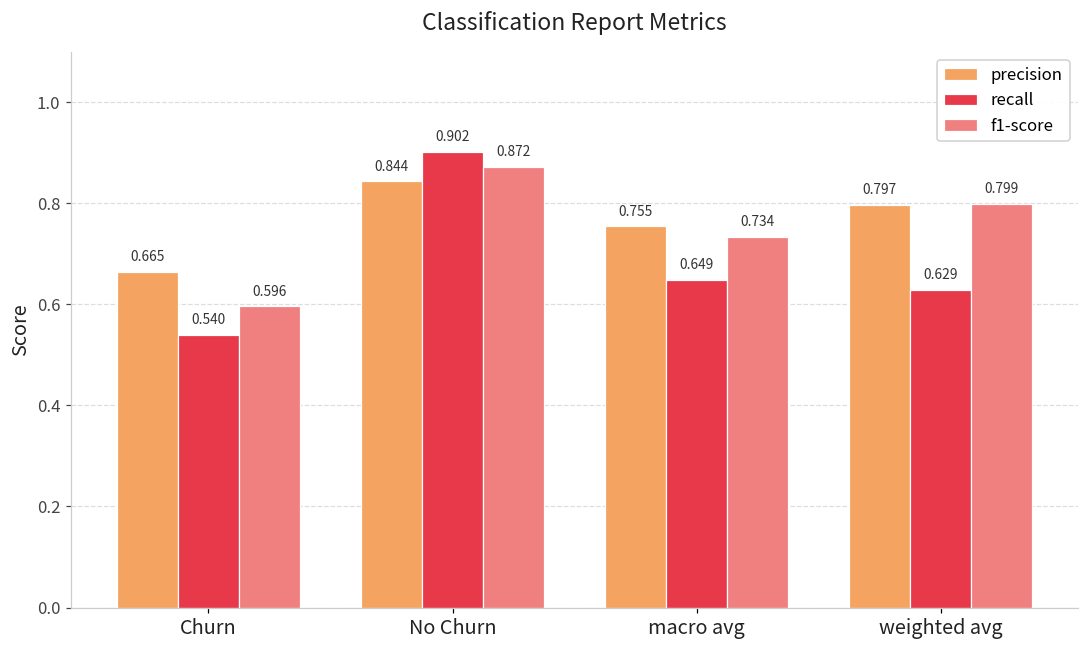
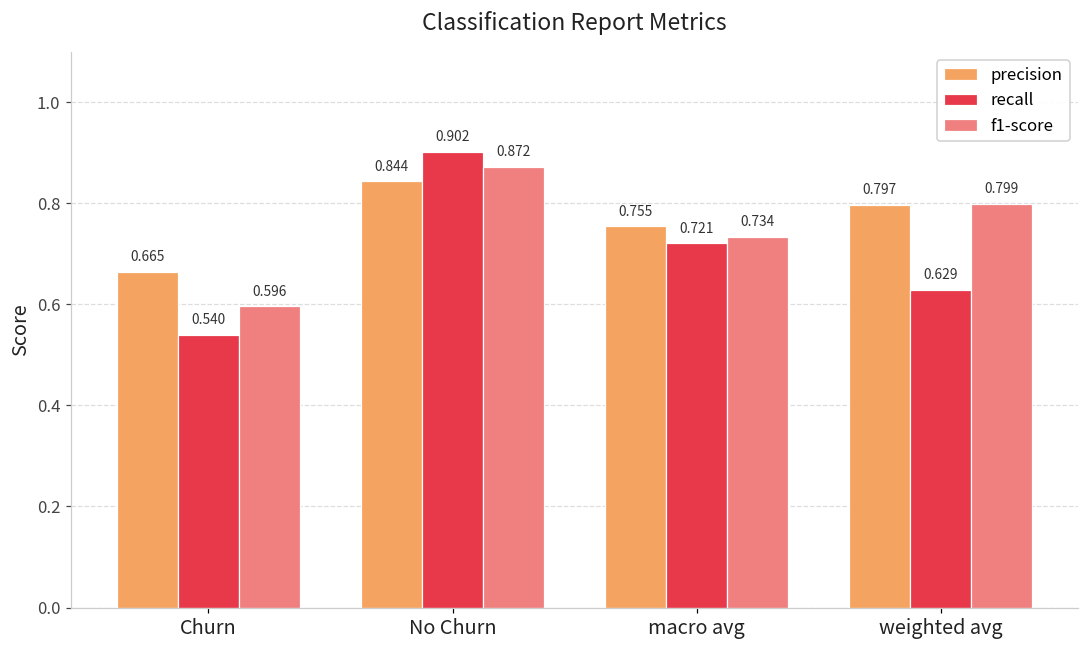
  {
    "recall": {
      "Churn": 0.540,
      "No Churn": 0.902,
-     "macro avg": 0.649,
+     "macro avg": 0.721,
      "weighted avg": 0.629
    }
  }
